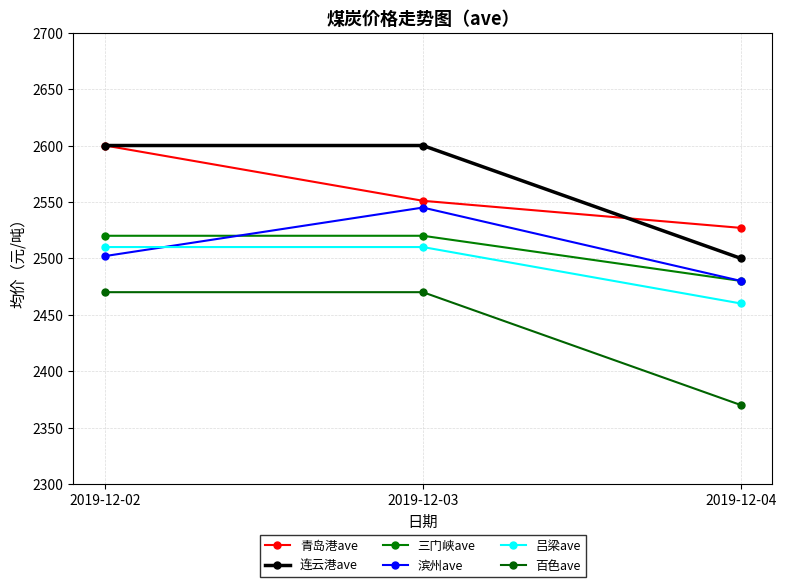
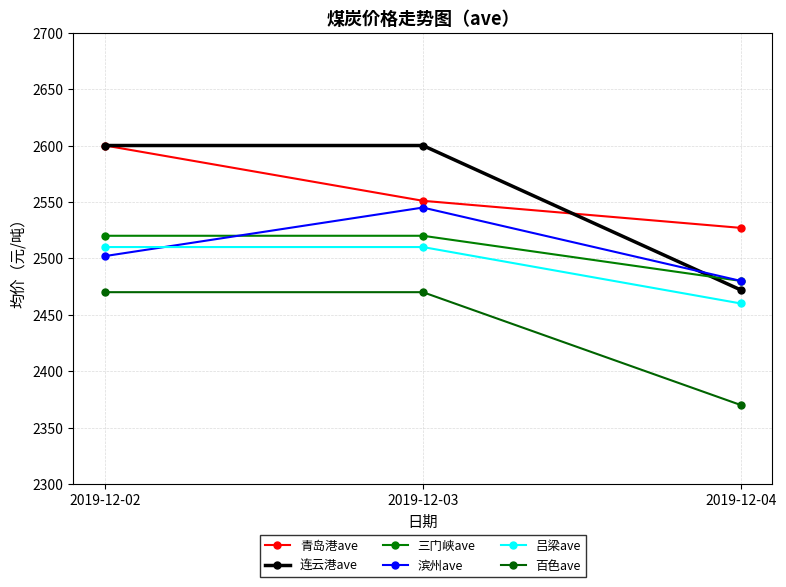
  {
    "青岛港ave": {
      "2019-12-03": 2551,
      "2019-12-04": 2527
    },
    "连云港ave": {
      "2019-12-03": 2600,
-     "2019-12-04": 2500
+     "2019-12-04": 2472
    },
    "滨州ave": {
      "2019-12-02": 2502,
      "2019-12-03": 2545
    },
    "吕梁ave": {
      "2019-12-02": 2510,
      "2019-12-03": 2510,
      "2019-12-04": 2460
    }
  }
